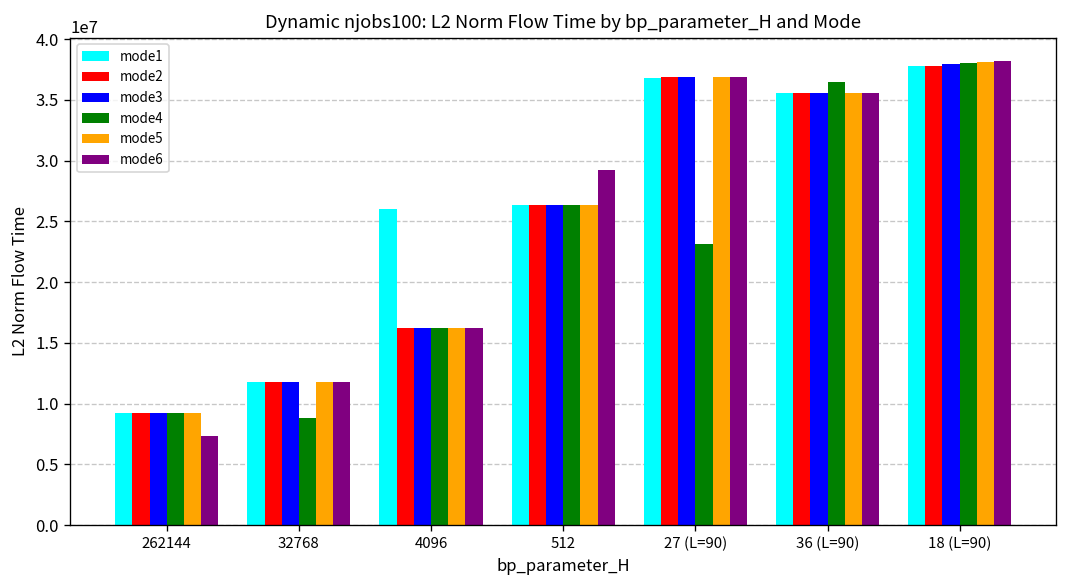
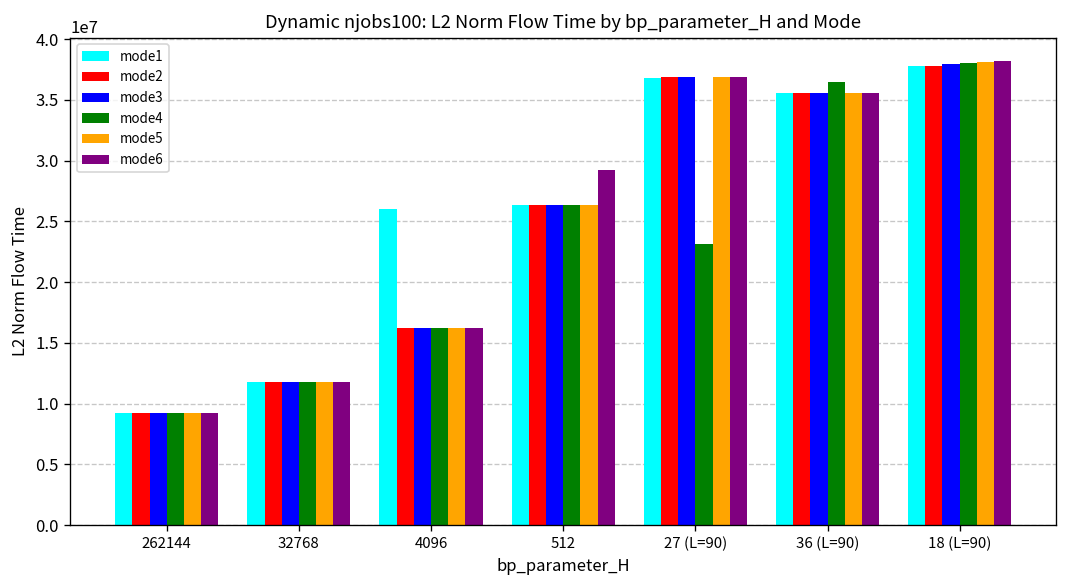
  {
    "mode1": {
      "262144": 9300000,
      "32768": 11800000,
      "4096": 26000000,
      "512": 26300000,
      "27 (L=90)": 36800000,
      "36 (L=90)": 35500000,
      "18 (L=90)": 37800000
    },
    "mode2": {
      "262144": 9300000,
      "32768": 11800000,
      "4096": 16200000,
      "512": 26300000,
      "27 (L=90)": 36900000,
      "36 (L=90)": 35500000,
      "18 (L=90)": 37800000
    },
    "mode3": {
      "262144": 9300000,
      "32768": 11800000,
      "4096": 16200000,
      "512": 26300000,
      "27 (L=90)": 36900000,
      "36 (L=90)": 35500000,
      "18 (L=90)": 37900000
    },
    "mode4": {
      "262144": 9300000,
-     "32768": 8900000,
+     "32768": 11800000,
      "4096": 16200000,
      "512": 26300000,
      "27 (L=90)": 23200000,
      "36 (L=90)": 36400000,
      "18 (L=90)": 38000000
    },
    "mode5": {
      "262144": 9300000,
      "32768": 11800000,
      "4096": 16200000,
      "512": 26300000,
      "27 (L=90)": 36900000,
      "36 (L=90)": 35500000,
      "18 (L=90)": 38100000
    },
    "mode6": {
-     "262144": 7300000,
+     "262144": 9300000,
      "32768": 11800000,
      "4096": 16200000,
      "512": 29200000,
      "27 (L=90)": 36900000,
      "36 (L=90)": 35500000,
      "18 (L=90)": 38200000
    }
  }
